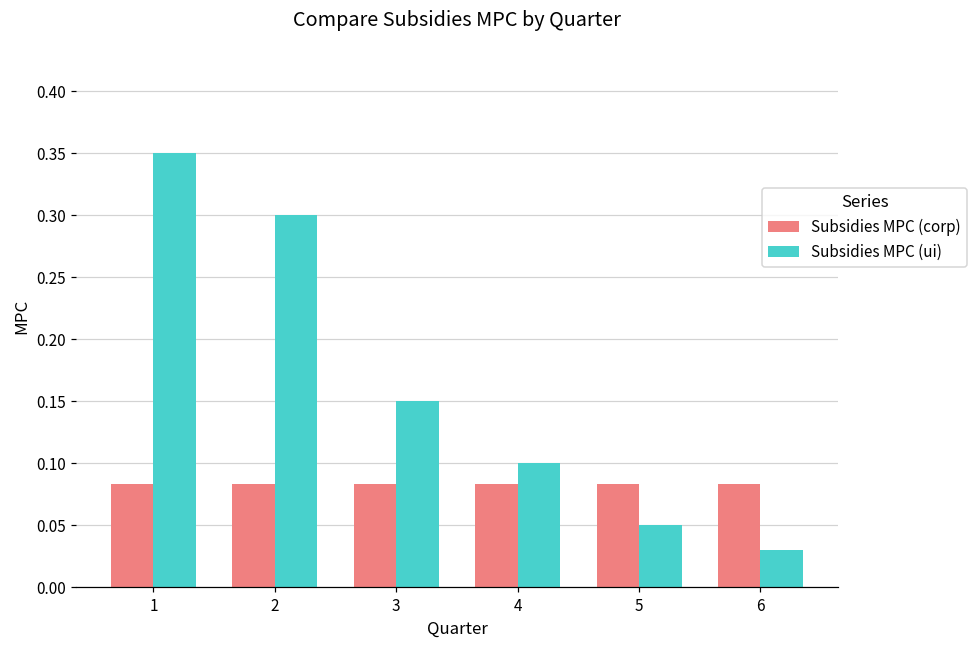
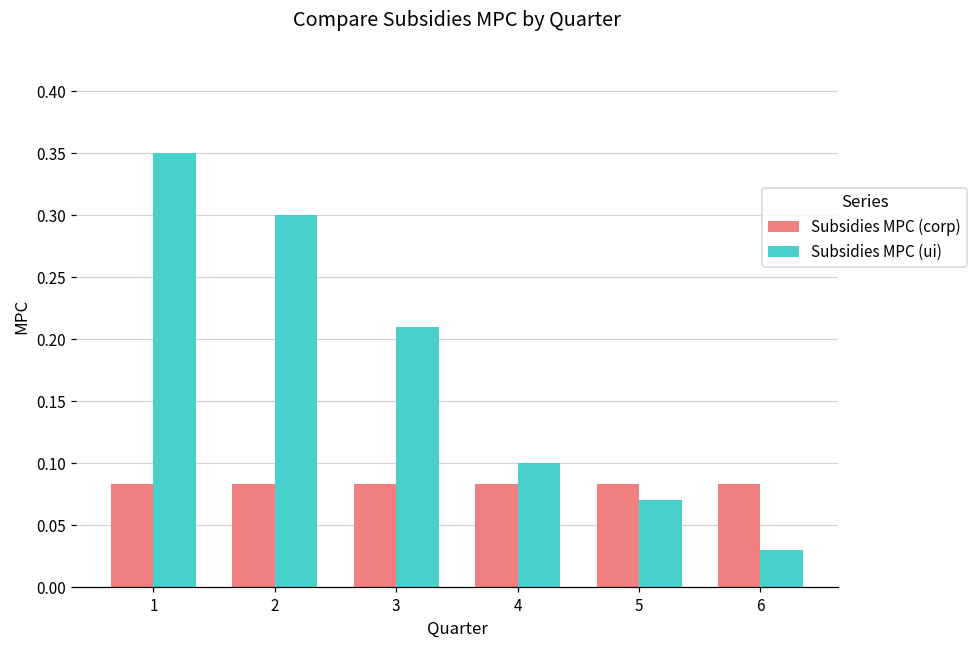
  {
    "Subsidies MPC (corp)": {
      "1": 0.083,
      "2": 0.083,
      "3": 0.083,
      "4": 0.083,
      "5": 0.083,
      "6": 0.083
    },
    "Subsidies MPC (ui)": {
      "1": 0.35,
      "2": 0.30,
-     "3": 0.15,
+     "3": 0.21,
      "4": 0.10,
-     "5": 0.05,
+     "5": 0.07,
      "6": 0.03
    }
  }
